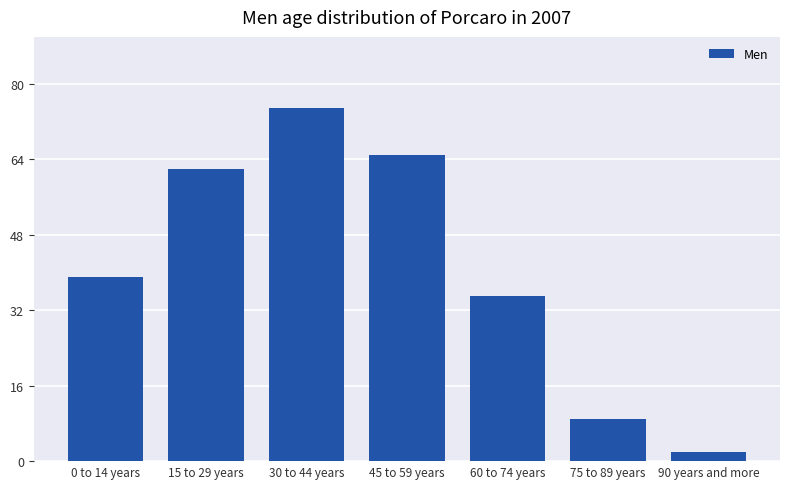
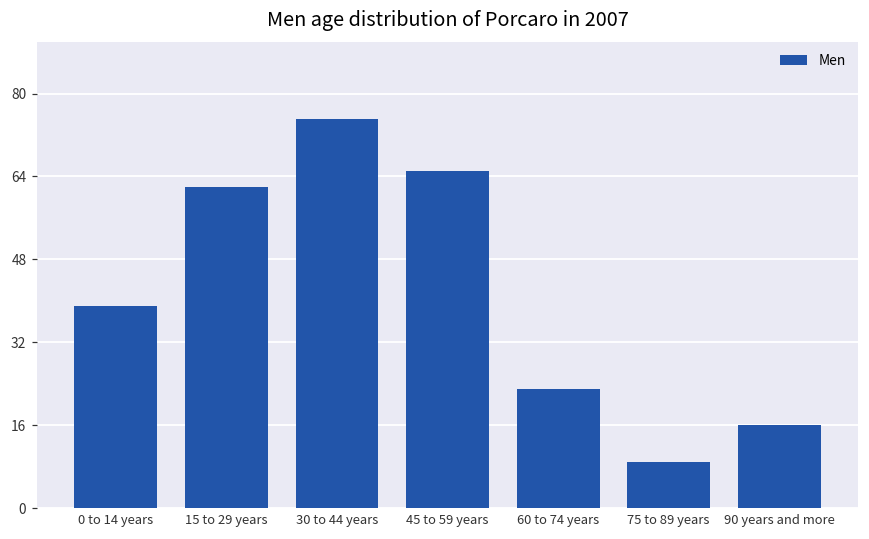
  {
    "0 to 14 years": 39,
    "15 to 29 years": 62,
    "30 to 44 years": 75,
    "45 to 59 years": 65,
-   "60 to 74 years": 35,
+   "60 to 74 years": 23,
    "75 to 89 years": 9,
-   "90 years and more": 2
+   "90 years and more": 16
  }
